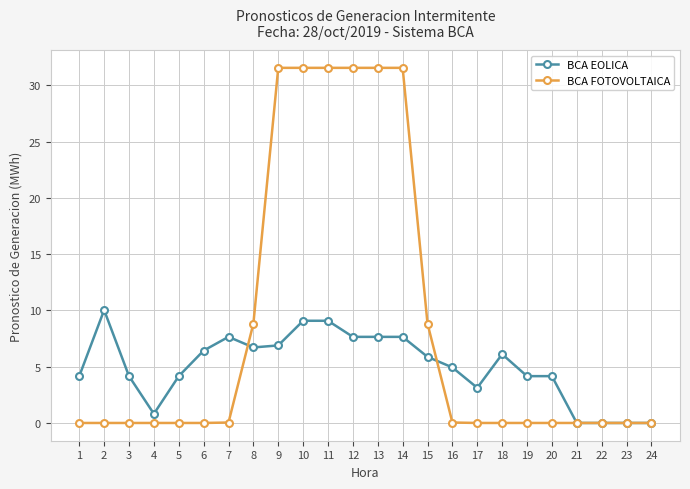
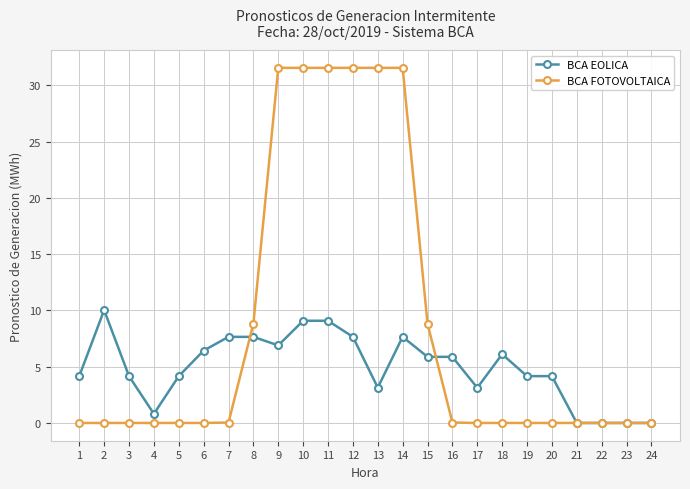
  {
    "BCA EOLICA": {
      "1": 4.2,
      "2": 10.0,
      "3": 4.2,
      "4": 0.8,
      "5": 4.2,
      "6": 6.4,
      "7": 7.7,
-     "8": 6.7,
+     "8": 7.7,
      "9": 6.9,
      "10": 9.1,
      "11": 9.1,
      "12": 7.7,
-     "13": 7.7,
+     "13": 3.1,
      "14": 7.7,
      "15": 5.9,
-     "16": 4.9,
+     "16": 5.9,
      "17": 3.1,
      "18": 6.1,
      "19": 4.2,
      "20": 4.2
    },
    "BCA FOTOVOLTAICA": {
      "1": 0.0,
      "2": 0.0,
      "3": 0.0,
      "4": 0.0,
      "5": 0.0,
      "6": 0.0,
      "7": 0.0,
      "8": 8.8,
      "9": 31.6,
      "10": 31.6,
      "11": 31.6,
      "12": 31.6,
      "13": 31.6,
      "14": 31.6,
      "15": 8.8,
      "16": 0.0,
      "17": 0.0,
      "18": 0.0,
      "19": 0.0,
      "20": 0.0
    }
  }
